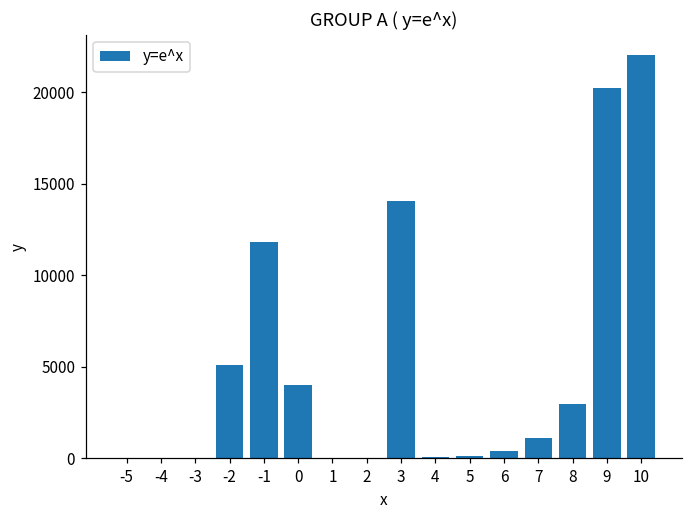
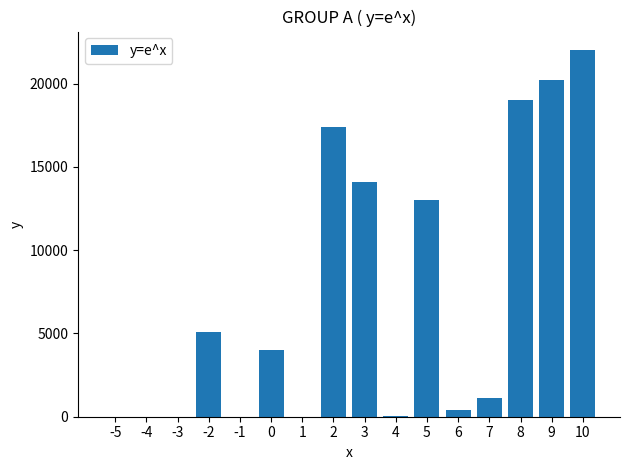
  {
    "-2": 5100,
-   "-1": 11800,
+   "-1": 0,
    "0": 4000,
-   "2": 0,
+   "2": 17400,
    "3": 14100,
-   "5": 100,
+   "5": 13000,
    "6": 400,
    "7": 1100,
-   "8": 3000,
+   "8": 19000,
    "9": 20200,
    "10": 22000
  }
